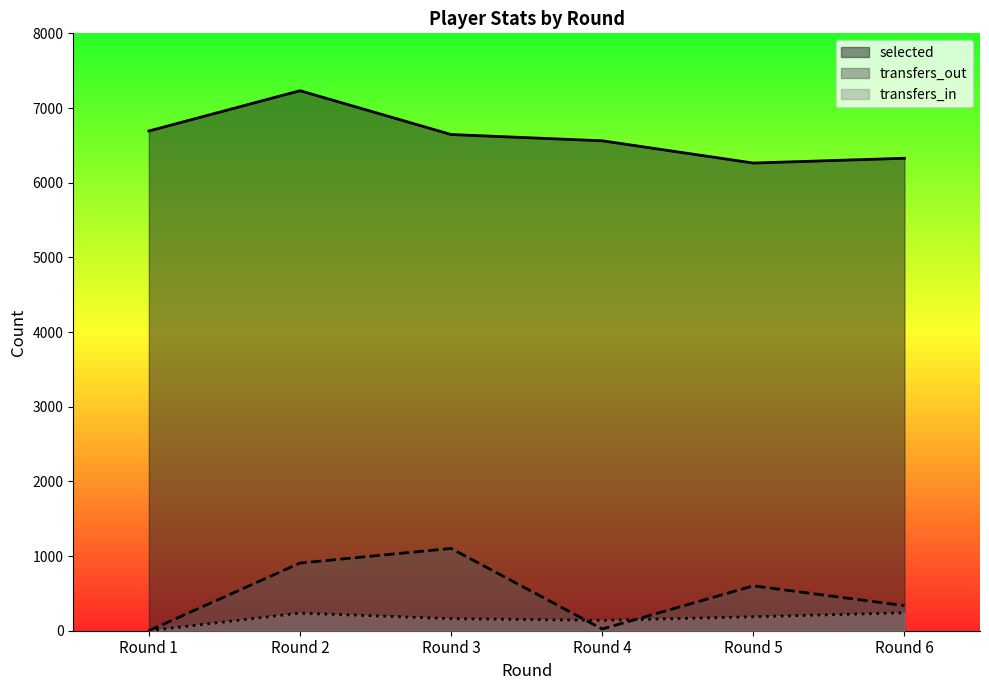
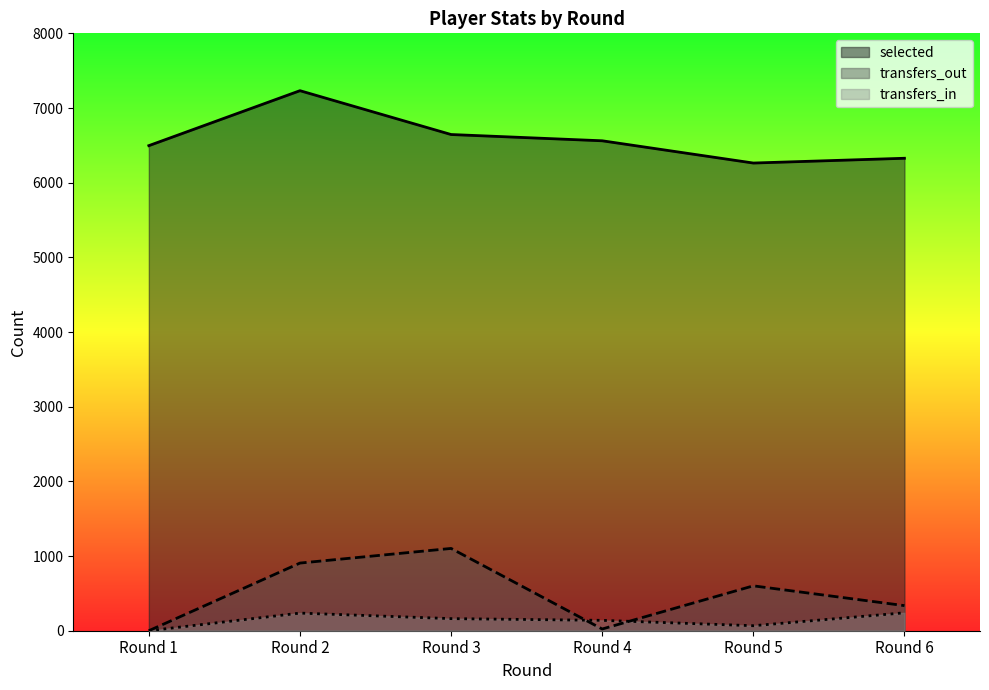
  {
    "selected": {
-     "Round 1": 6700,
+     "Round 1": 6500,
      "Round 2": 7200,
      "Round 3": 6600,
      "Round 4": 6600,
      "Round 5": 6300,
      "Round 6": 6300
    },
    "transfers_out": {
      "Round 2": 900,
      "Round 3": 1100,
      "Round 4": 0,
      "Round 5": 600,
      "Round 6": 300
    },
    "transfers_in": {
      "Round 2": 200,
      "Round 3": 200,
      "Round 4": 100,
-     "Round 5": 200,
+     "Round 5": 100,
      "Round 6": 200
    }
  }
